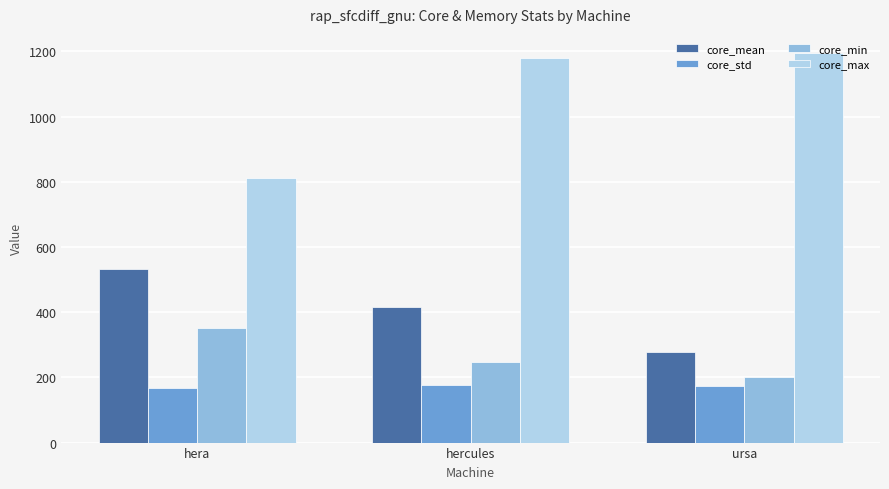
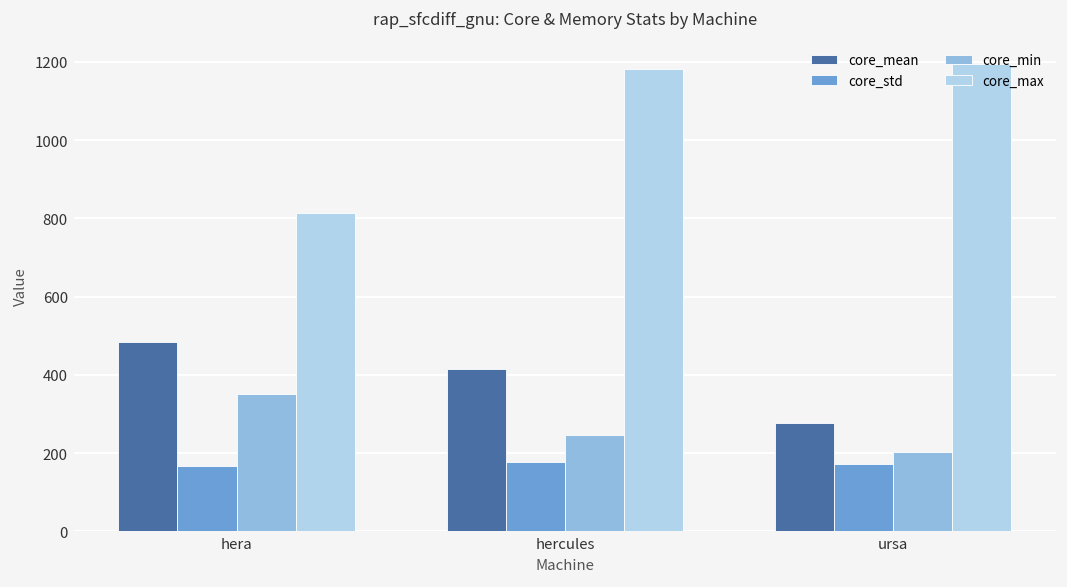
  {
    "core_mean": {
-     "hera": 530,
+     "hera": 480,
      "hercules": 410,
      "ursa": 280
    }
  }
